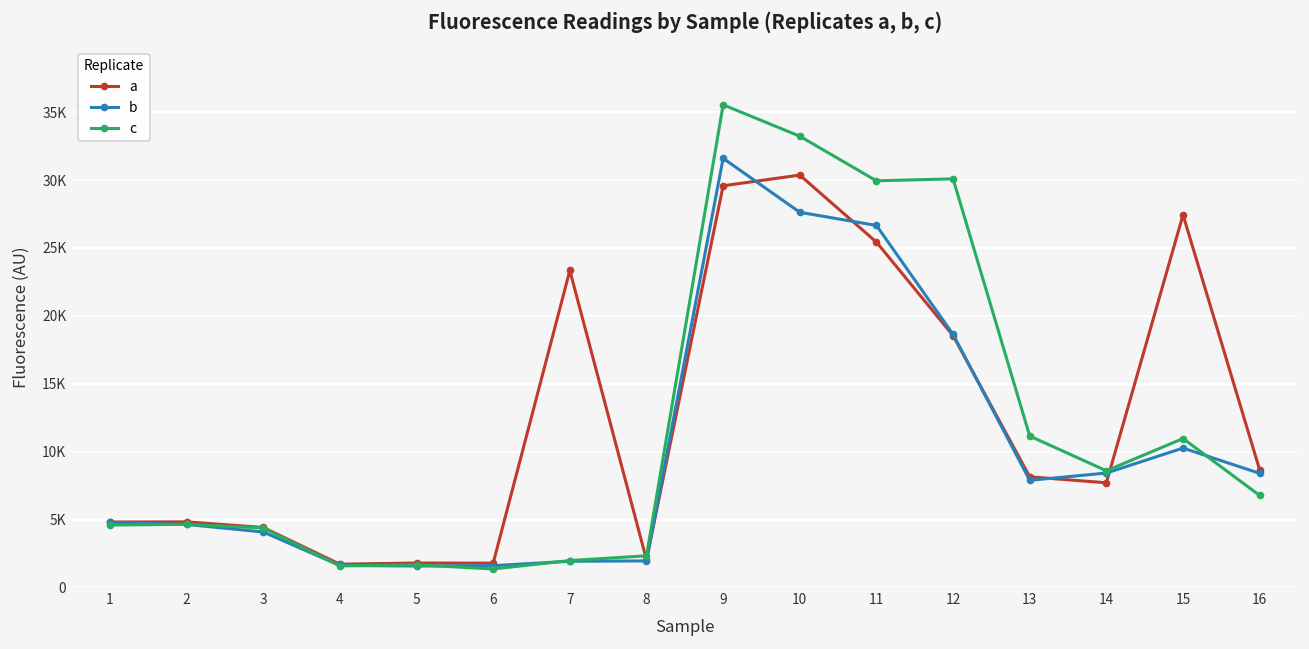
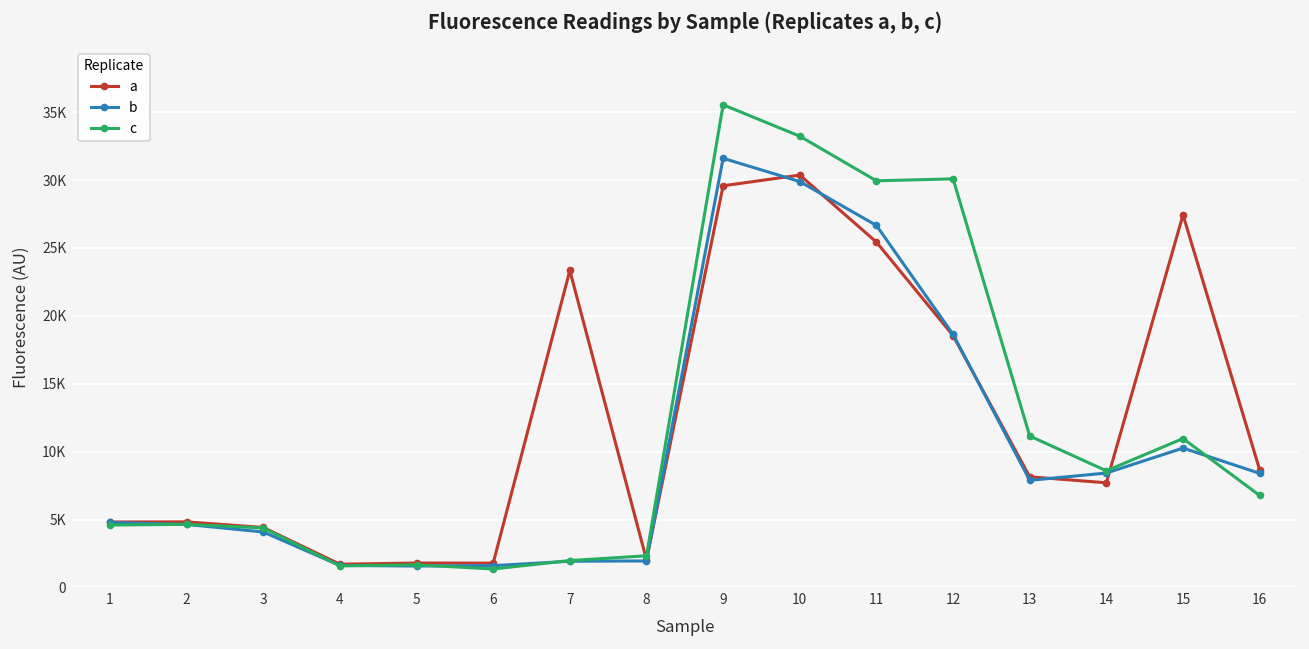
  {
    "a": {
      "7": 23300,
      "9": 29600,
      "10": 30400,
      "11": 25400,
      "13": 8100,
      "14": 7700,
      "15": 27400,
      "16": 8700
    },
    "b": {
      "3": 4100,
      "9": 31600,
-     "10": 27600,
+     "10": 29900,
      "11": 26700,
      "13": 7900,
      "15": 10300,
      "16": 8400
    },
    "c": {
      "6": 1400,
      "8": 2300,
      "9": 35500,
      "10": 33200,
      "11": 29900,
      "12": 30100,
      "13": 11100,
      "15": 11000,
      "16": 6800
    }
  }
